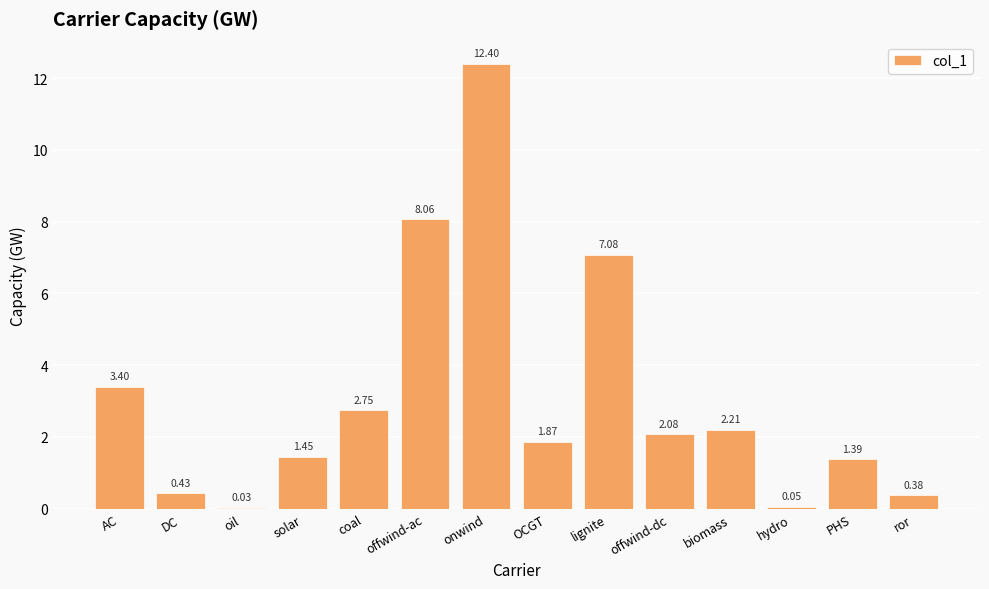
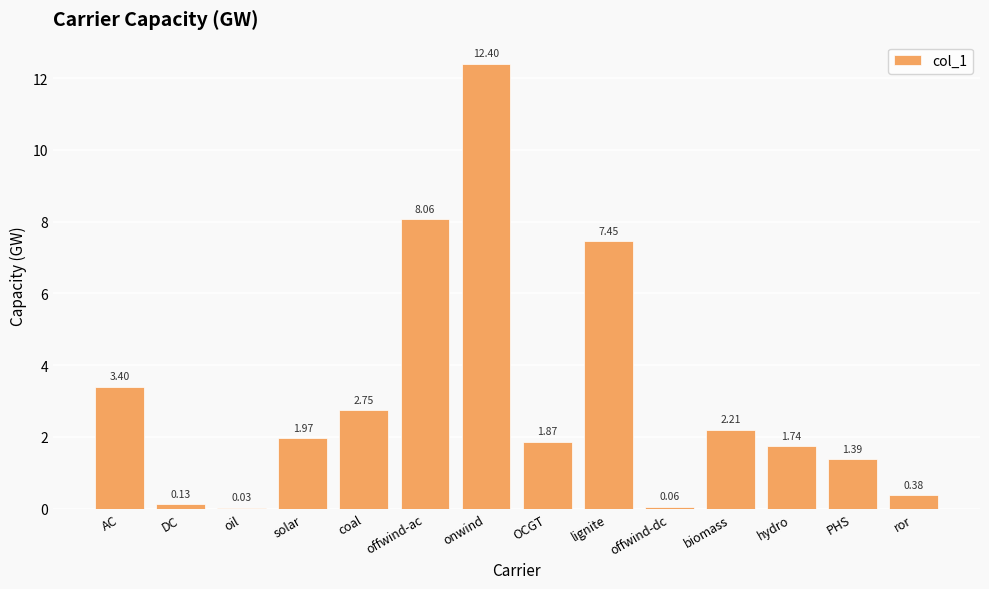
  {
    "AC": 3.40,
-   "DC": 0.43,
+   "DC": 0.13,
    "oil": 0.03,
-   "solar": 1.45,
+   "solar": 1.97,
    "coal": 2.75,
    "offwind-ac": 8.06,
    "onwind": 12.40,
    "OCGT": 1.87,
-   "lignite": 7.08,
-   "offwind-dc": 2.08,
+   "lignite": 7.45,
+   "offwind-dc": 0.06,
    "biomass": 2.21,
-   "hydro": 0.05,
+   "hydro": 1.74,
    "PHS": 1.39,
    "ror": 0.38
  }
